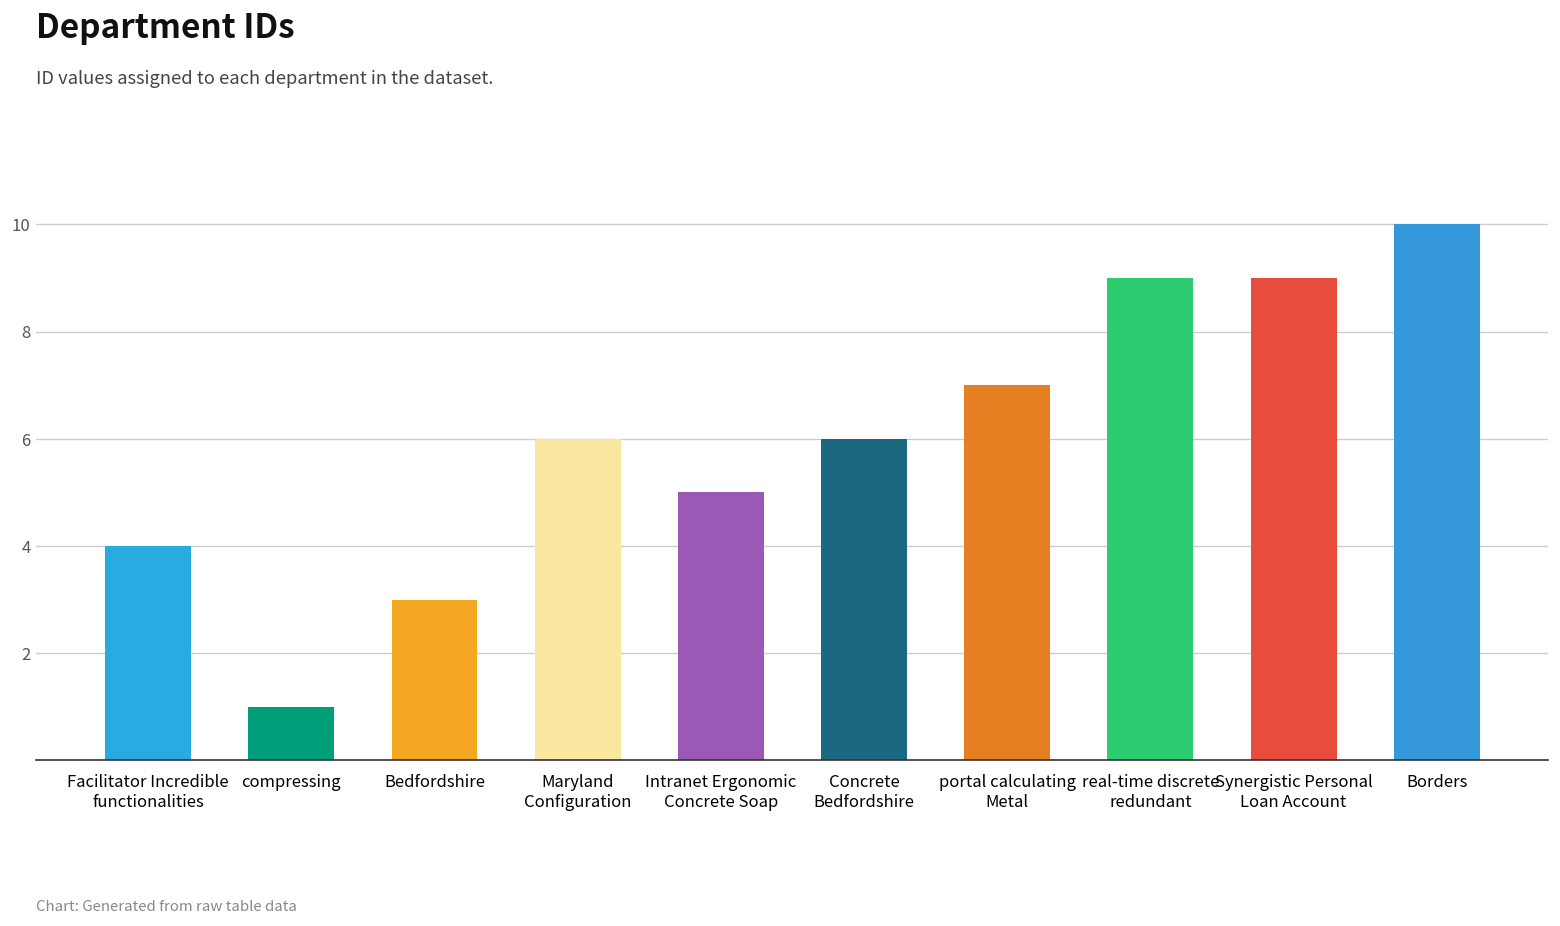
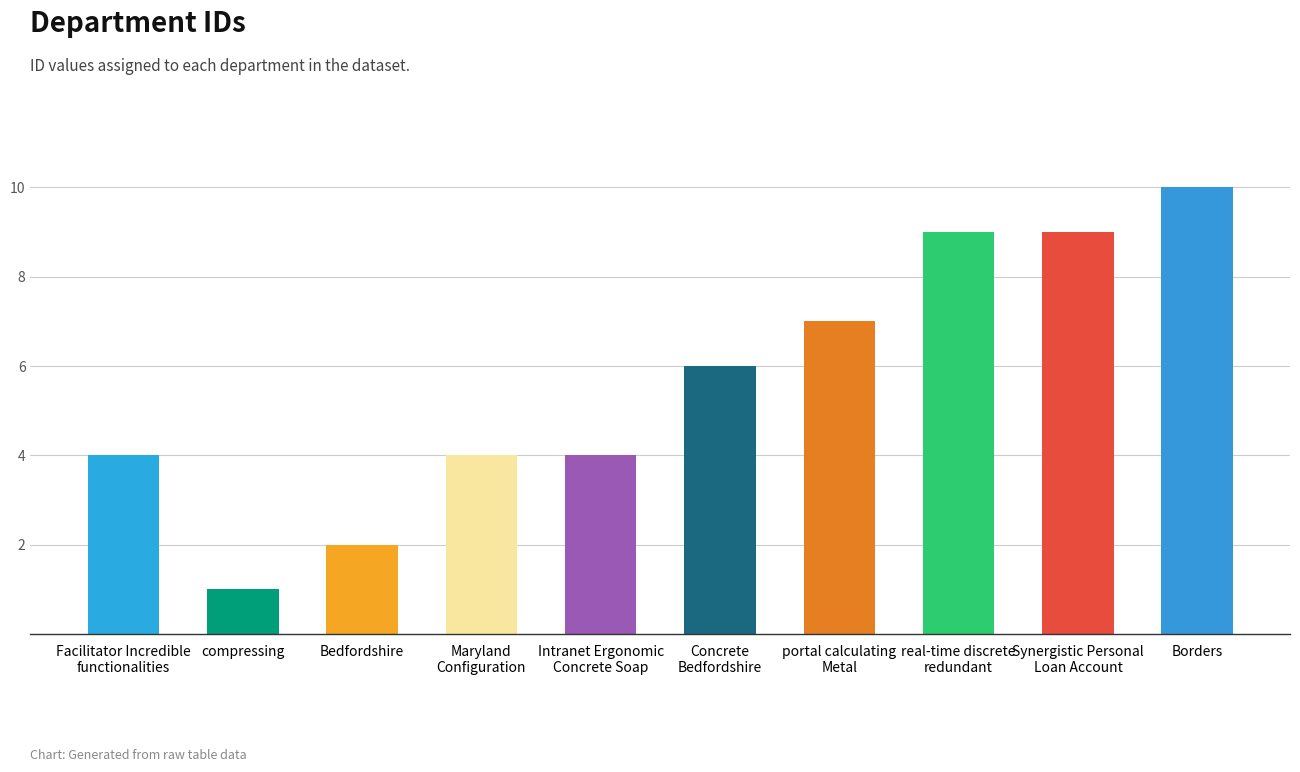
  {
    "Facilitator Incredible functionalities": 4,
    "compressing": 1,
-   "Bedfordshire": 3,
-   "Maryland Configuration": 6,
-   "Intranet Ergonomic Concrete Soap": 5,
+   "Bedfordshire": 2,
+   "Maryland Configuration": 4,
+   "Intranet Ergonomic Concrete Soap": 4,
    "Concrete Bedfordshire": 6,
    "portal calculating Metal": 7,
    "real-time discrete redundant": 9,
    "Synergistic Personal Loan Account": 9,
    "Borders": 10
  }
